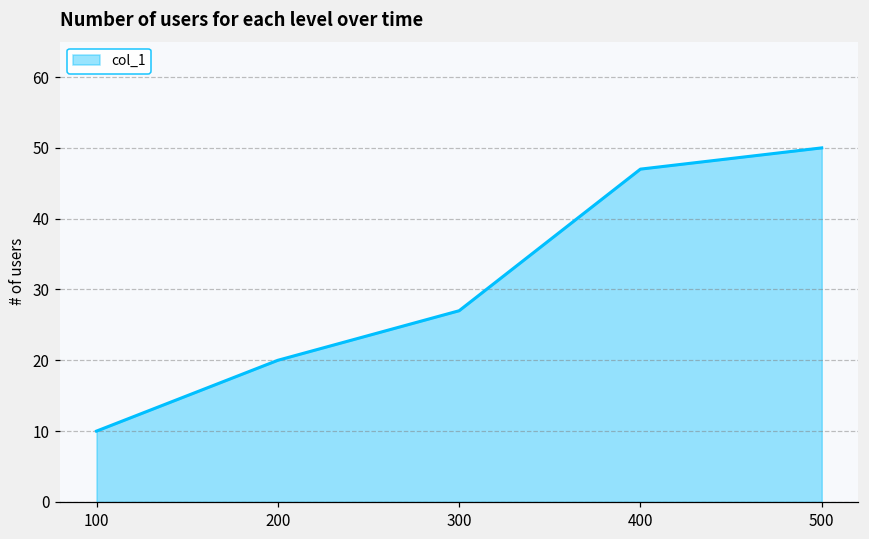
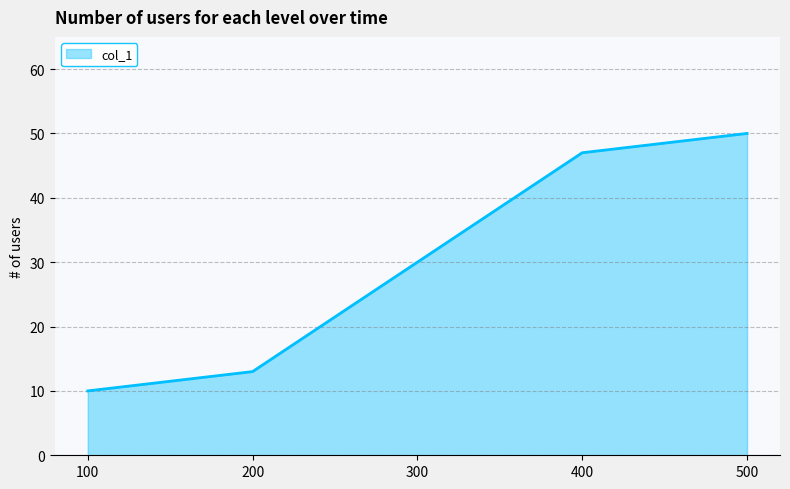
  {
    "100": 10,
-   "200": 20,
-   "300": 27,
+   "200": 13,
+   "300": 30,
    "400": 47,
    "500": 50
  }
